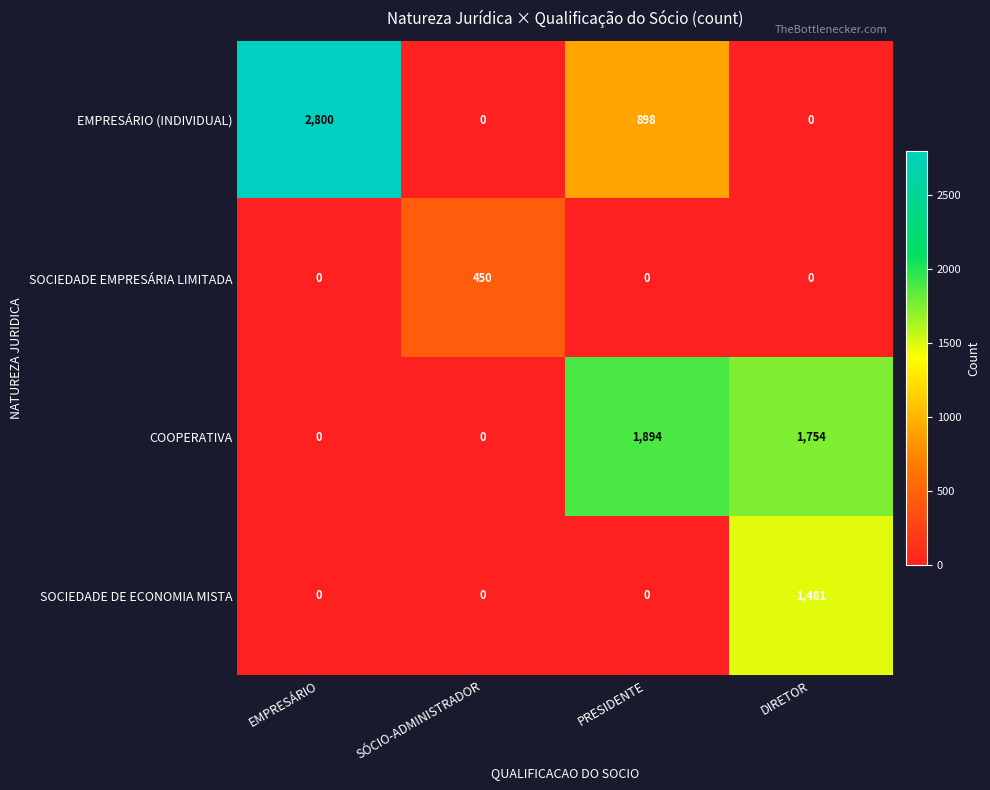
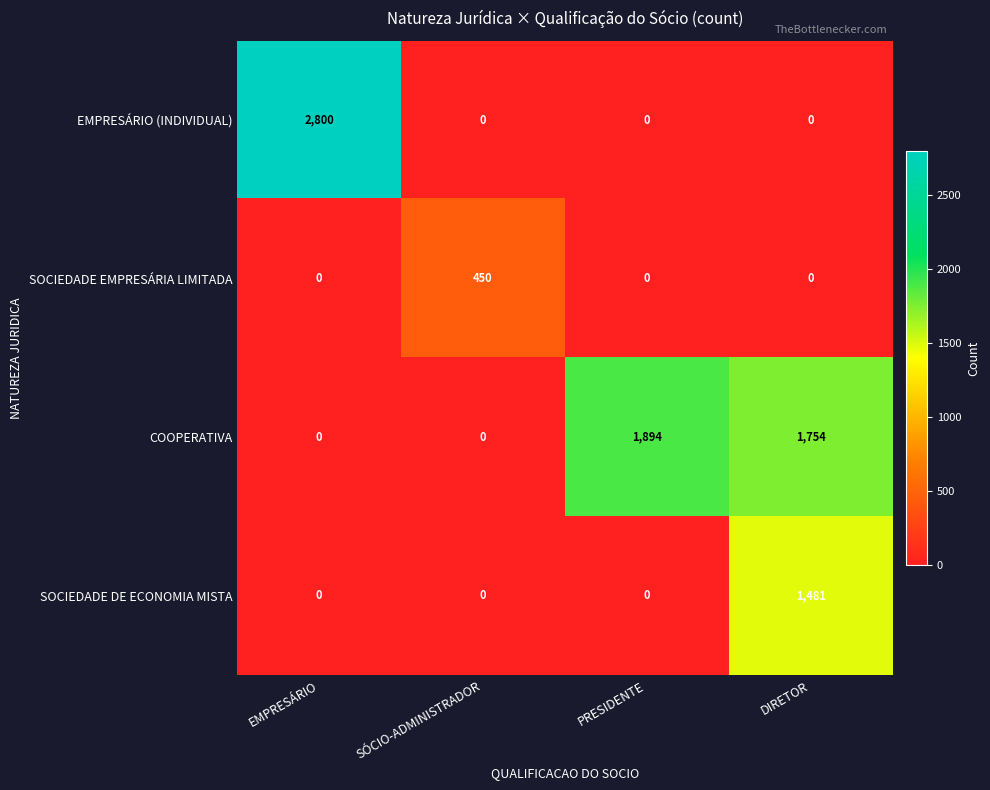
  {
    "EMPRESÁRIO (INDIVIDUAL)": {
      "EMPRESÁRIO": "2,800",
      "SÓCIO-ADMINISTRADOR": "0",
-     "PRESIDENTE": "898",
+     "PRESIDENTE": "0",
      "DIRETOR": "0"
    },
    "SOCIEDADE EMPRESÁRIA LIMITADA": {
      "EMPRESÁRIO": "0",
      "SÓCIO-ADMINISTRADOR": "450",
      "PRESIDENTE": "0",
      "DIRETOR": "0"
    },
    "COOPERATIVA": {
      "EMPRESÁRIO": "0",
      "SÓCIO-ADMINISTRADOR": "0",
      "PRESIDENTE": "1,894",
      "DIRETOR": "1,754"
    },
    "SOCIEDADE DE ECONOMIA MISTA": {
      "EMPRESÁRIO": "0",
      "SÓCIO-ADMINISTRADOR": "0",
      "PRESIDENTE": "0",
      "DIRETOR": "1,481"
    }
  }
